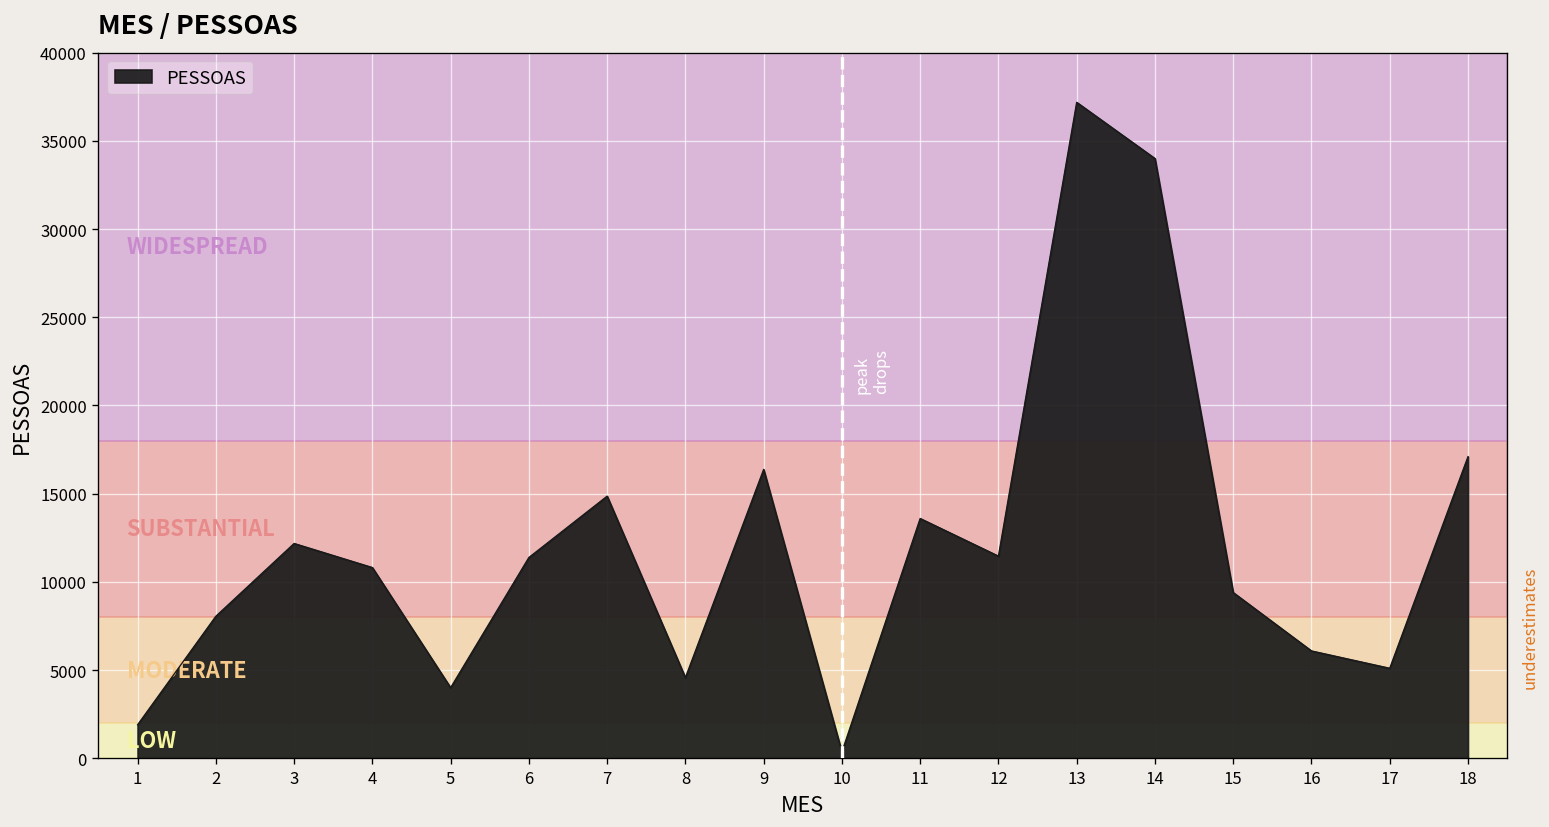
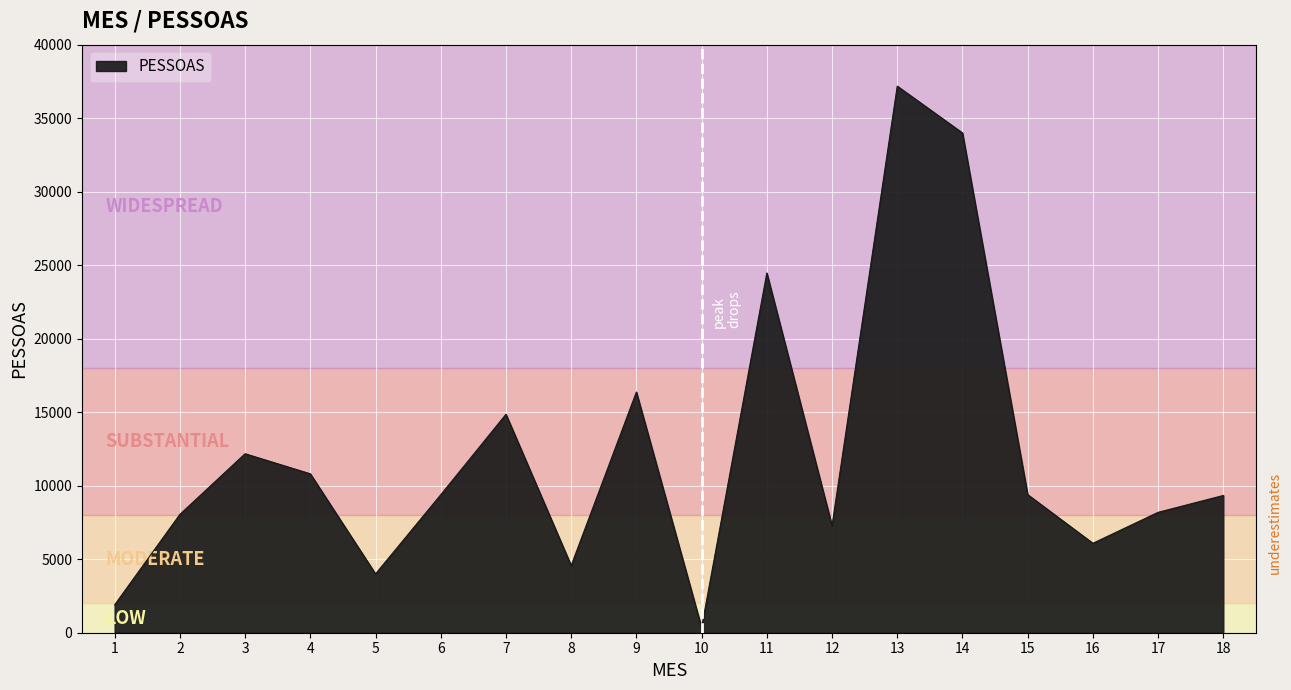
  {
    "1": 1900,
    "2": 8000,
    "3": 12200,
    "4": 10800,
    "5": 4000,
-   "6": 11400,
+   "6": 9400,
    "7": 14900,
    "8": 4600,
    "9": 16400,
    "10": 400,
-   "11": 13600,
-   "12": 11500,
+   "11": 24500,
+   "12": 7300,
    "13": 37200,
    "14": 34000,
    "15": 9400,
    "16": 6100,
-   "17": 5100,
-   "18": 17100
+   "17": 8200,
+   "18": 9300
  }
